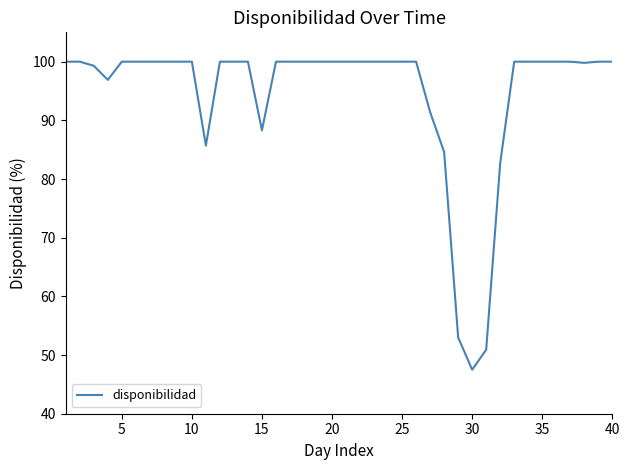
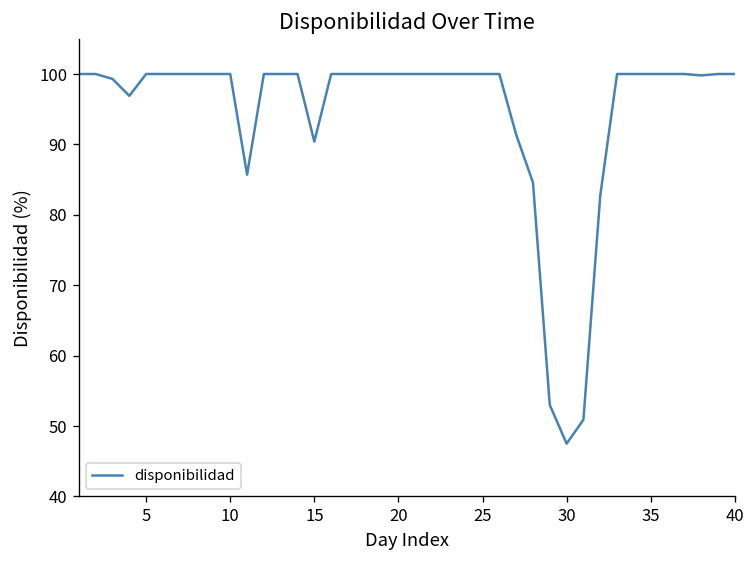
  {
    "5": 100,
    "10": 100,
-   "15": 88,
+   "15": 90,
    "20": 100,
    "25": 100,
    "30": 48,
    "35": 100,
    "40": 100
  }
